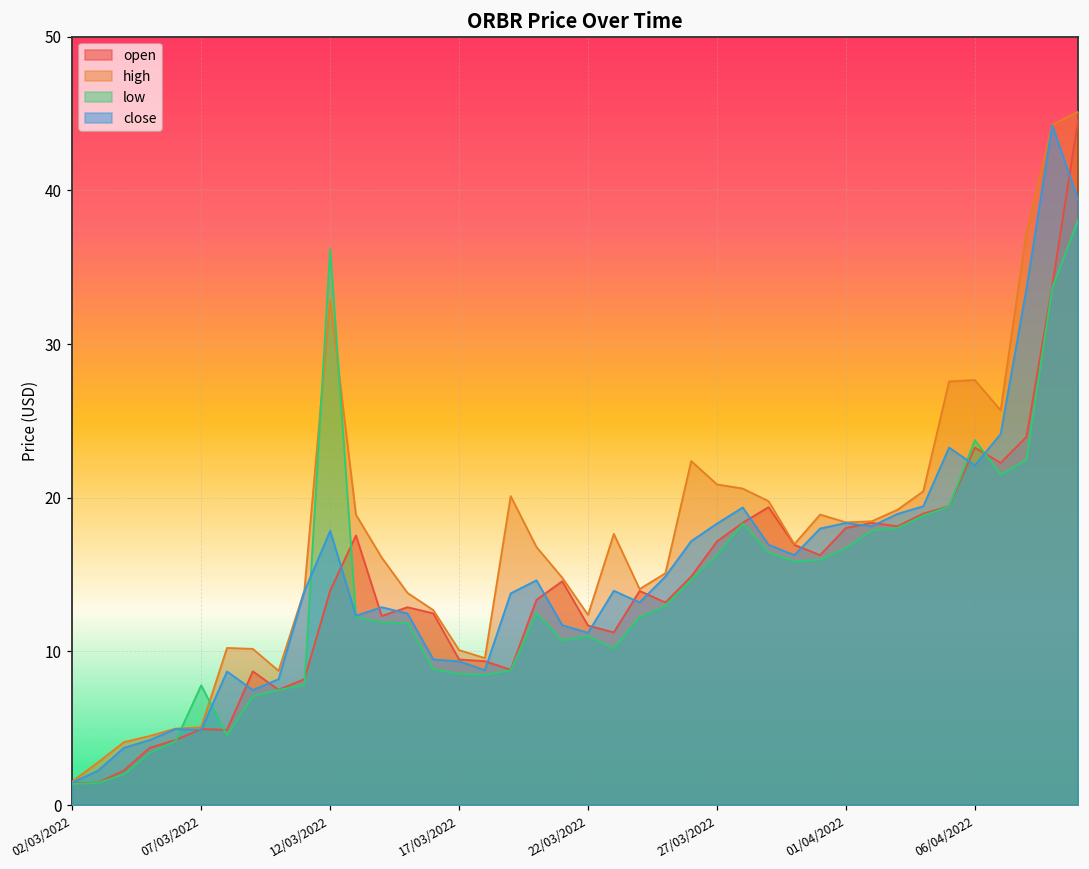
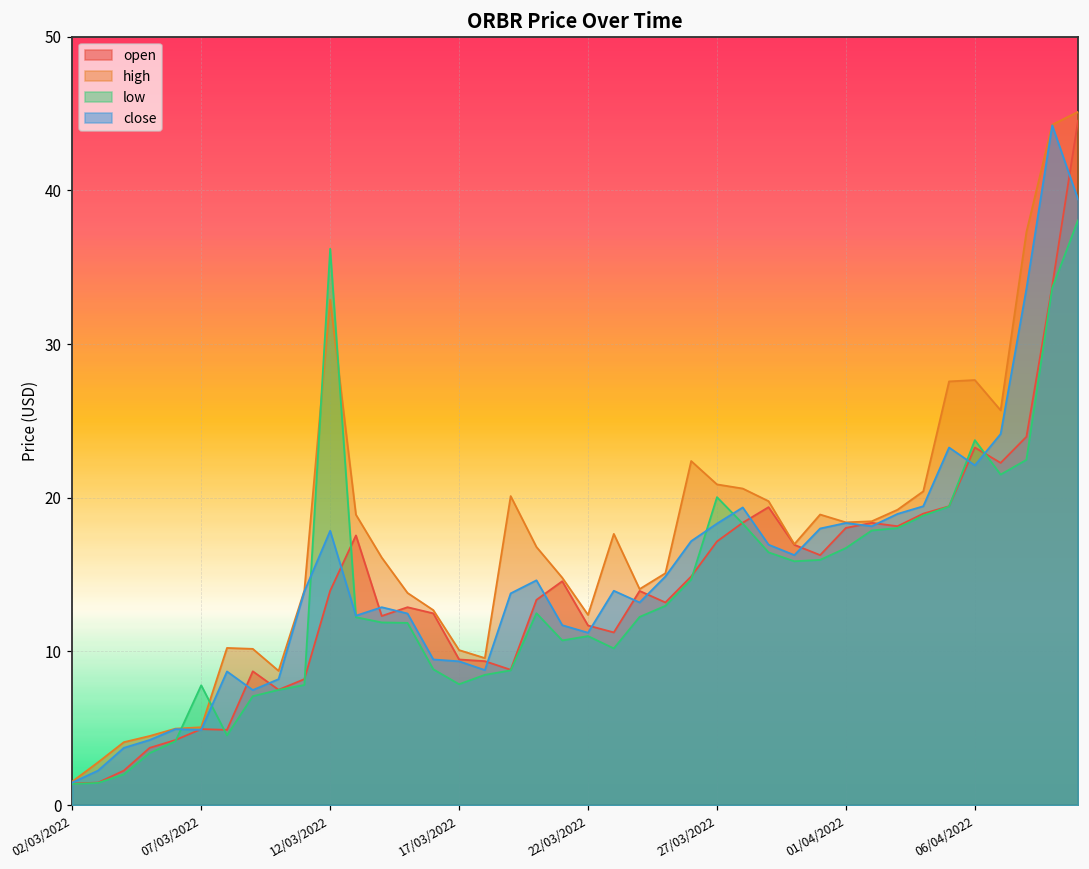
  {
    "low": {
      "07/03/2022": 7.8,
      "12/03/2022": 36.2,
-     "17/03/2022": 8.6,
+     "17/03/2022": 7.9,
      "22/03/2022": 11.0,
-     "27/03/2022": 16.3,
+     "27/03/2022": 20.0,
      "01/04/2022": 16.7,
      "06/04/2022": 23.8
    },
    "close": {
      "12/03/2022": 17.9,
      "22/03/2022": 11.2,
      "27/03/2022": 18.3,
      "06/04/2022": 22.1
    }
  }
